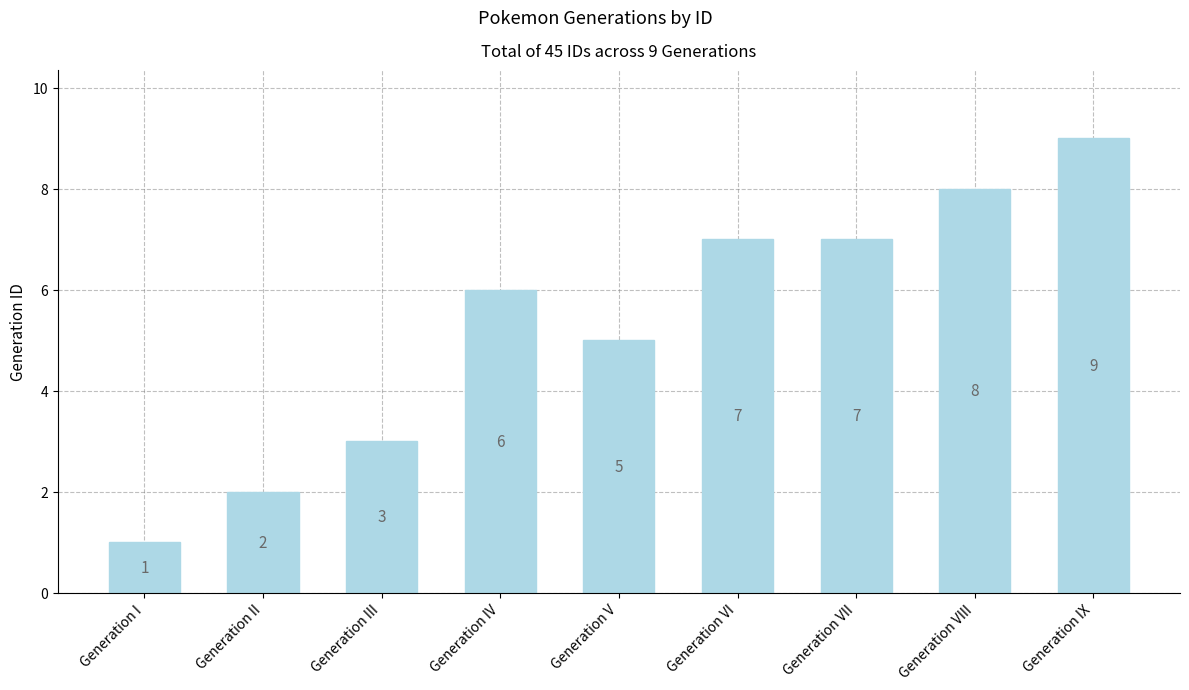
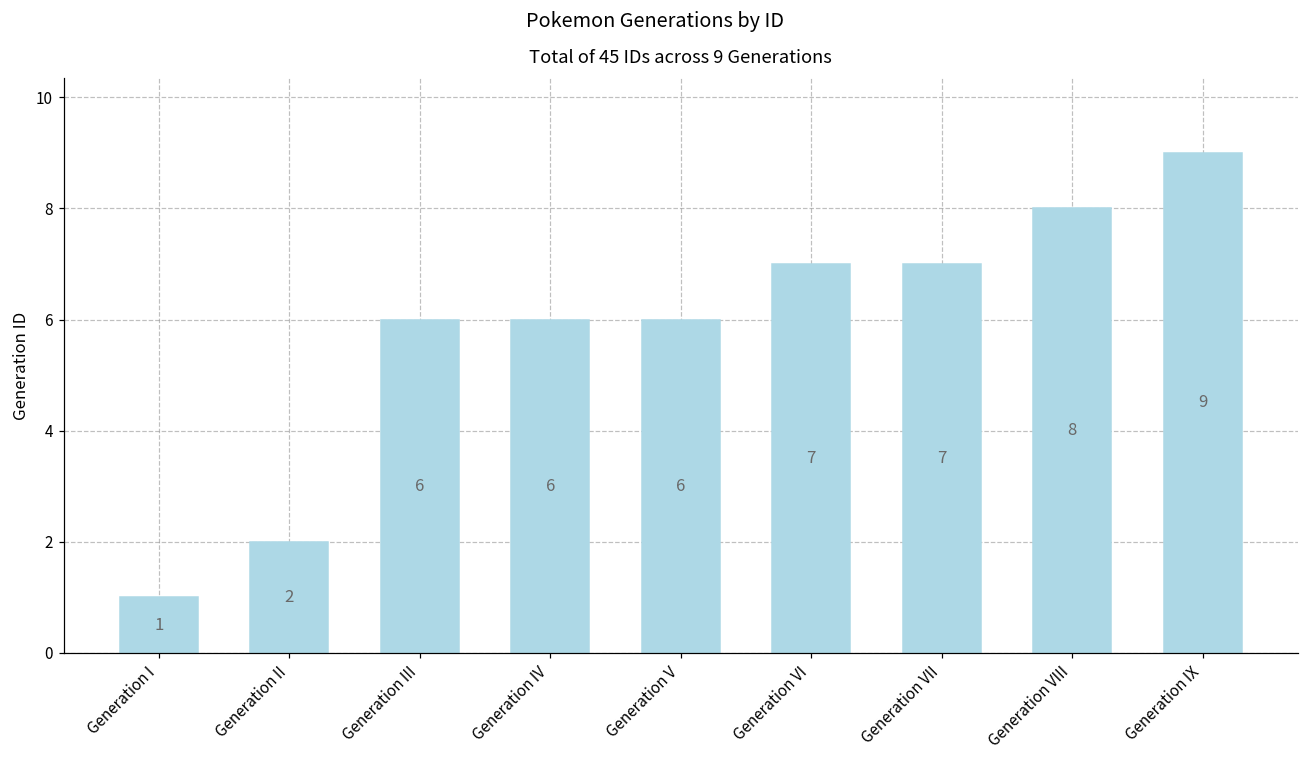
  {
    "Generation I": 1,
    "Generation II": 2,
-   "Generation III": 3,
+   "Generation III": 6,
    "Generation IV": 6,
-   "Generation V": 5,
+   "Generation V": 6,
    "Generation VI": 7,
    "Generation VII": 7,
    "Generation VIII": 8,
    "Generation IX": 9
  }
